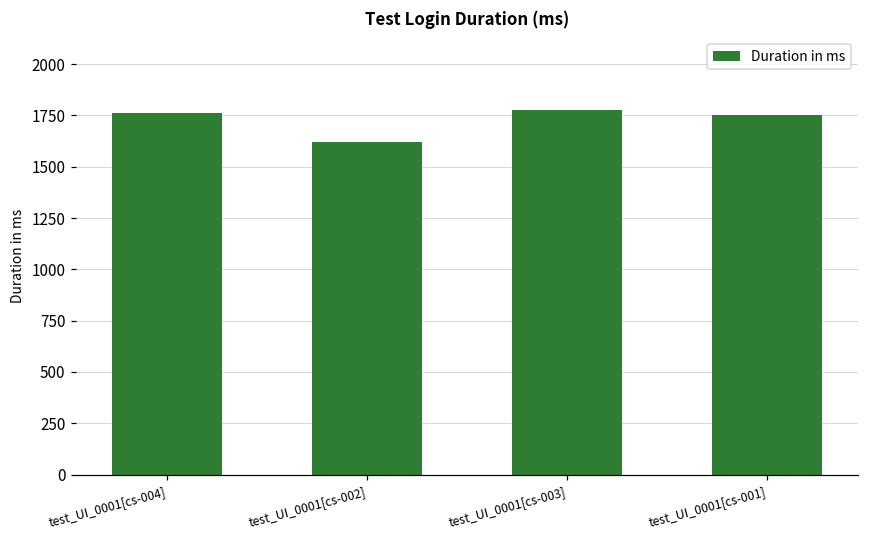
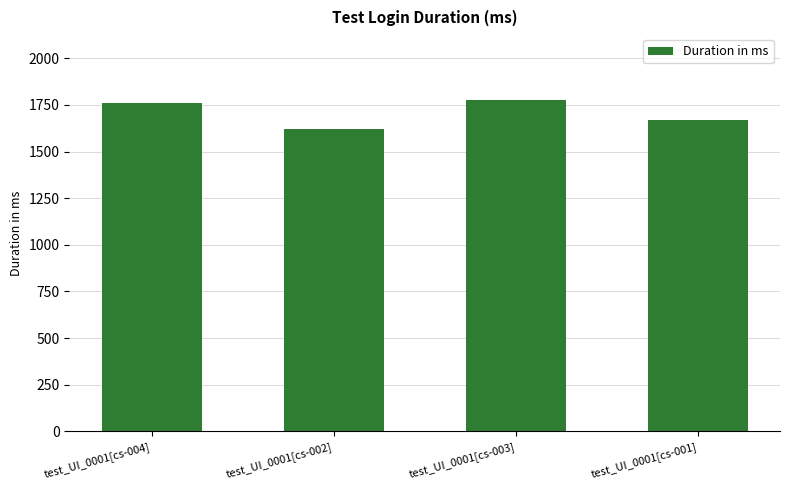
  {
    "test_UI_0001[cs-004]": 1760,
    "test_UI_0001[cs-002]": 1620,
    "test_UI_0001[cs-003]": 1770,
-   "test_UI_0001[cs-001]": 1750
+   "test_UI_0001[cs-001]": 1670
  }
